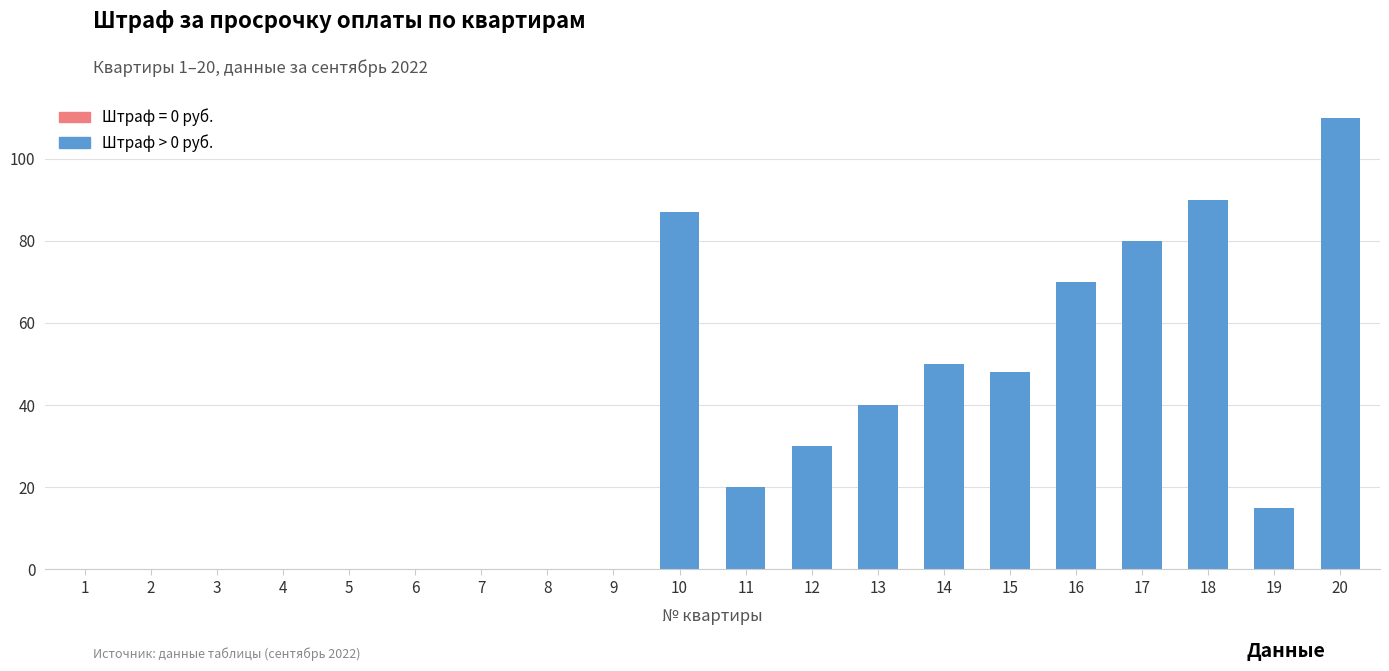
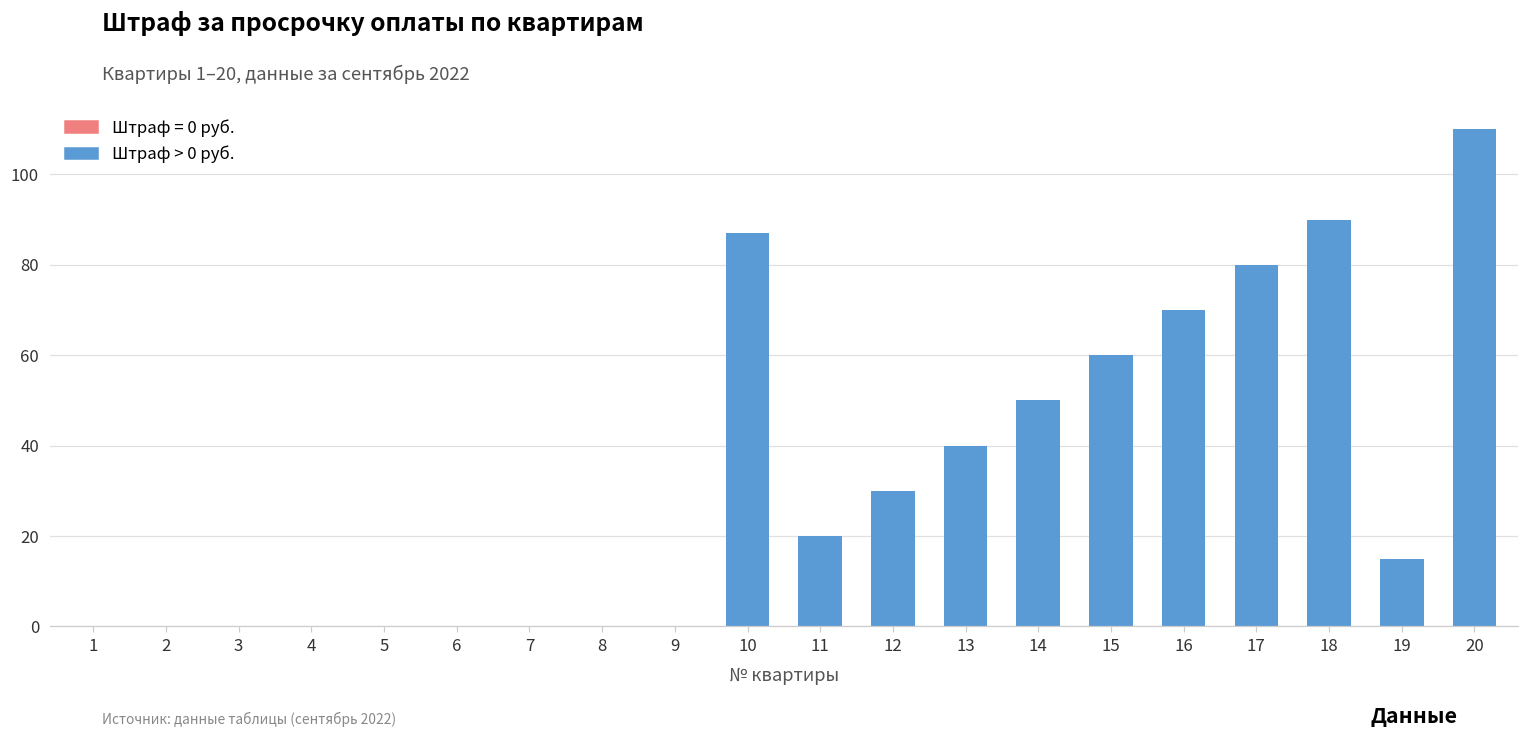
  {
    "1": 0,
    "2": 0,
    "3": 0,
    "4": 0,
    "5": 0,
    "6": 0,
    "7": 0,
    "8": 0,
    "9": 0,
    "10": 87,
    "11": 20,
    "12": 30,
    "13": 40,
    "14": 50,
-   "15": 48,
+   "15": 60,
    "16": 70,
    "17": 80,
    "18": 90,
    "19": 15,
    "20": 110
  }
